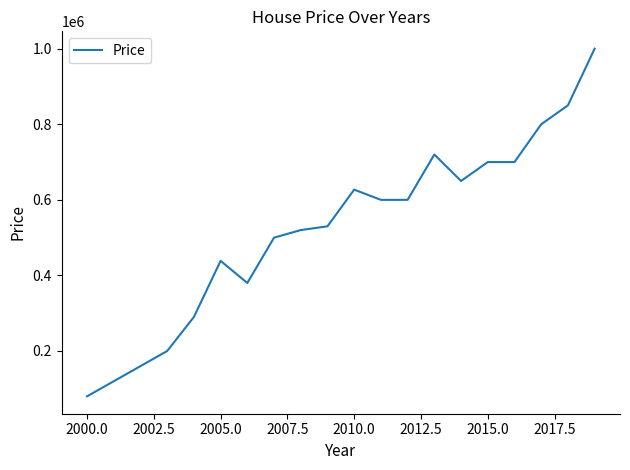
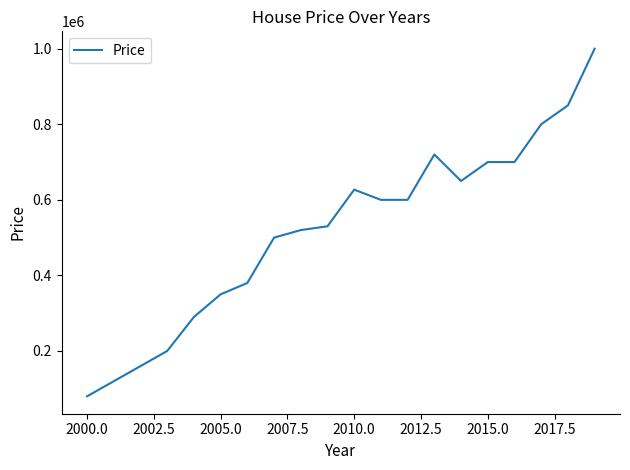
  {
    "2000.0": 80000,
-   "2005.0": 440000,
+   "2005.0": 350000,
    "2010.0": 630000,
    "2015.0": 700000
  }
